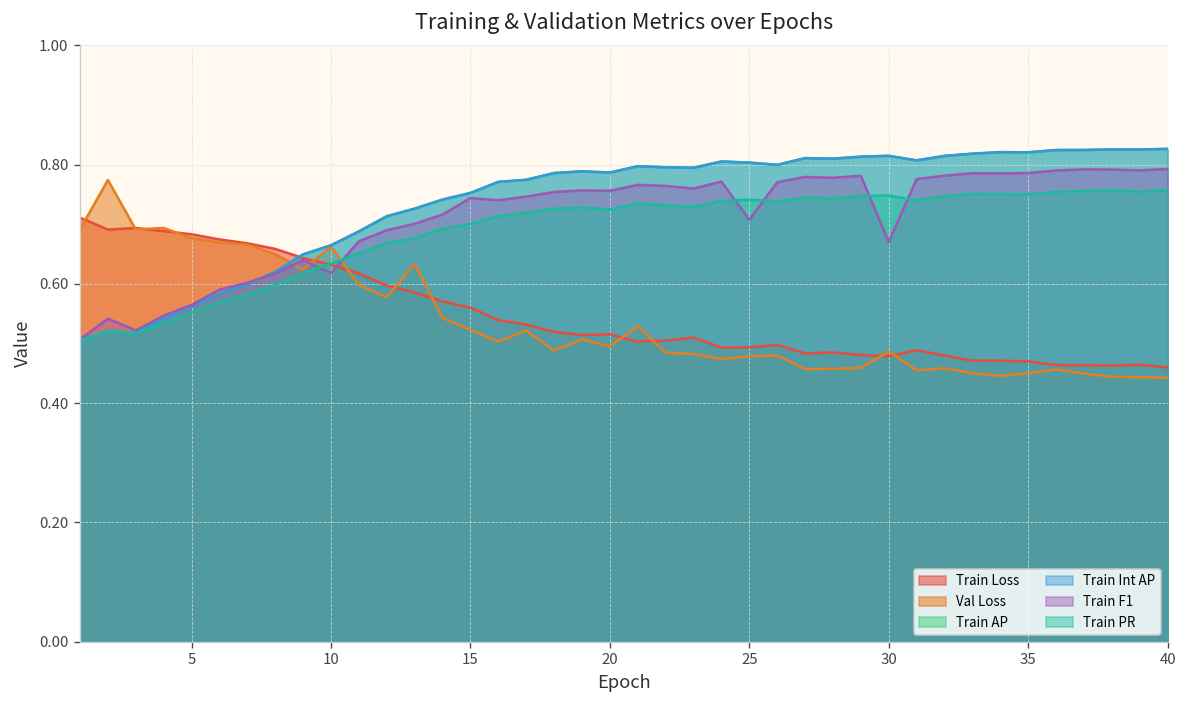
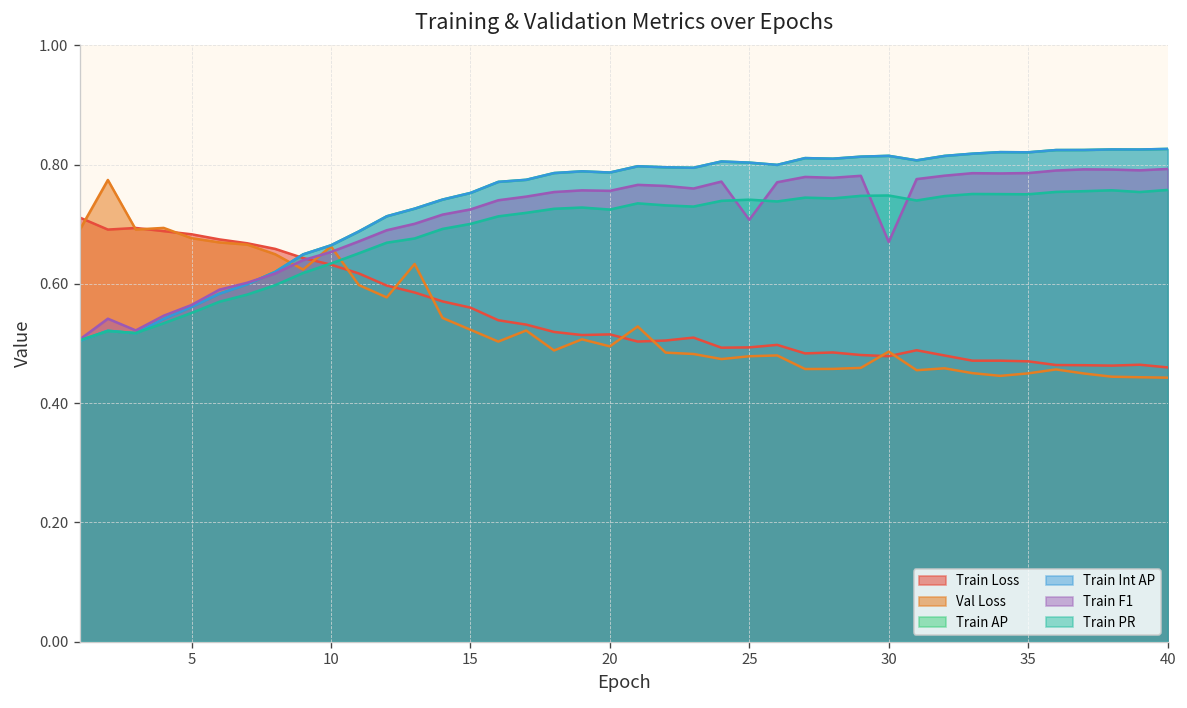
  {
    "Train F1": {
-     "10": 0.62,
-     "15": 0.74,
+     "10": 0.65,
+     "15": 0.73,
      "20": 0.76,
      "25": 0.71,
      "30": 0.67,
      "35": 0.79,
      "40": 0.79
    }
  }
